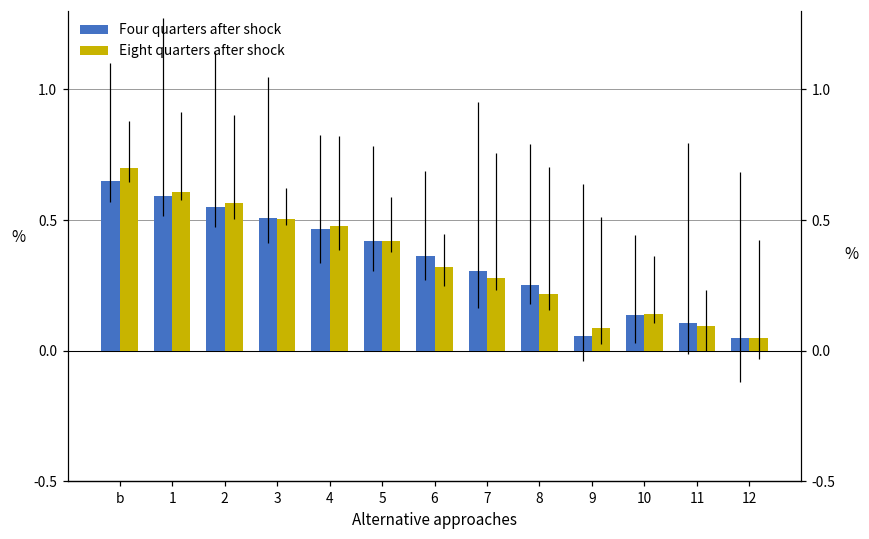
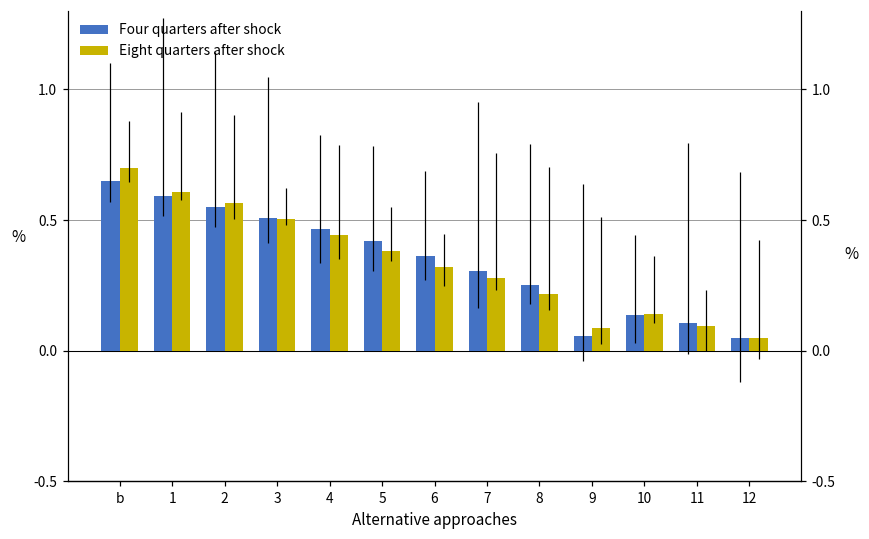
  {
    "Four quarters after shock": {
      "b": 0.65,
      "1": 0.59,
      "2": 0.55,
      "3": 0.51,
      "4": 0.46,
      "5": 0.42,
      "6": 0.36,
      "7": 0.31,
      "8": 0.25,
      "9": 0.06,
      "10": 0.14,
      "11": 0.11,
      "12": 0.05
    },
    "Eight quarters after shock": {
      "b": 0.70,
      "1": 0.61,
      "2": 0.56,
      "3": 0.50,
-     "4": 0.48,
-     "5": 0.42,
+     "4": 0.44,
+     "5": 0.38,
      "6": 0.32,
      "7": 0.28,
      "8": 0.22,
      "9": 0.09,
      "10": 0.14,
      "11": 0.10,
      "12": 0.05
    }
  }
